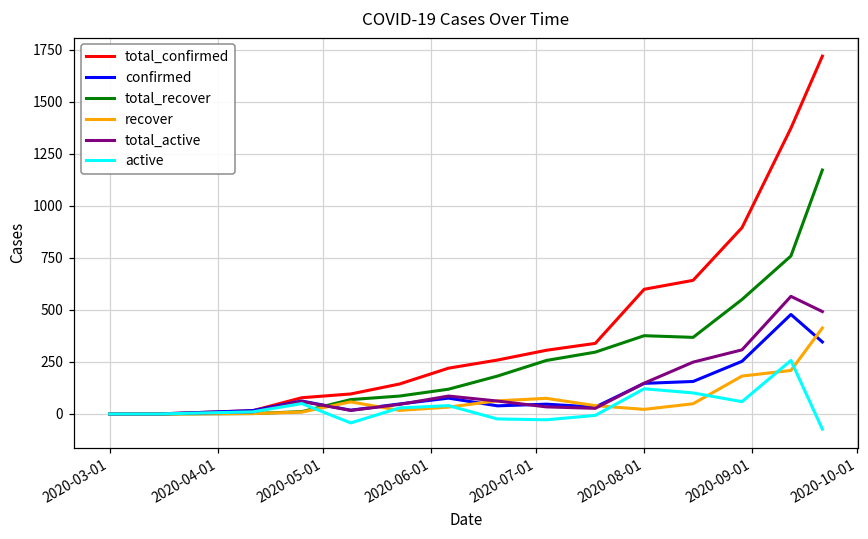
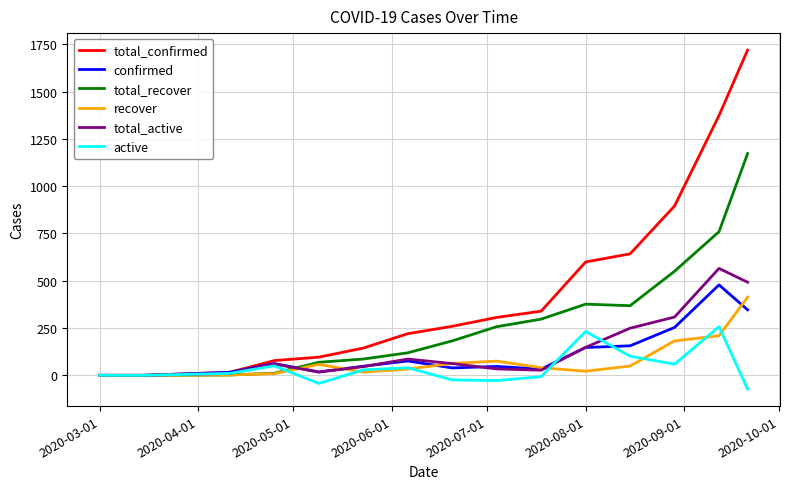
  {
    "total_confirmed": {
      "2020-08-01": 600
    },
    "total_recover": {
      "2020-08-01": 380
    },
    "recover": {
      "2020-08-01": 20
    },
    "active": {
-     "2020-08-01": 120
+     "2020-08-01": 230
    }
  }
